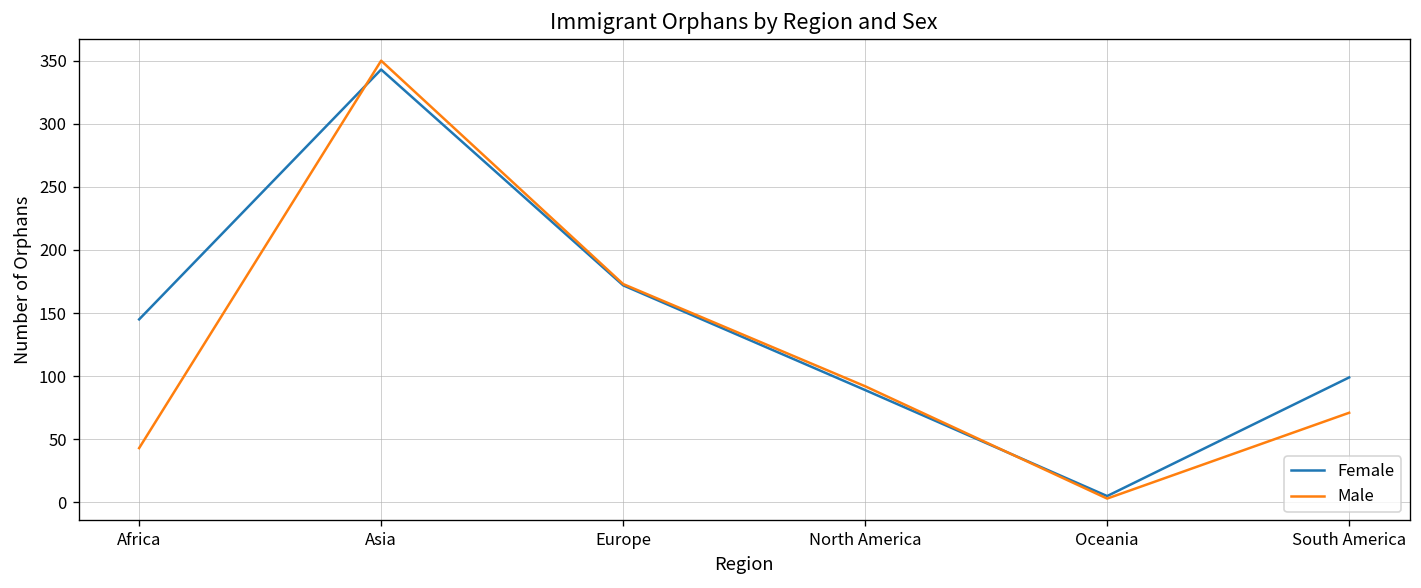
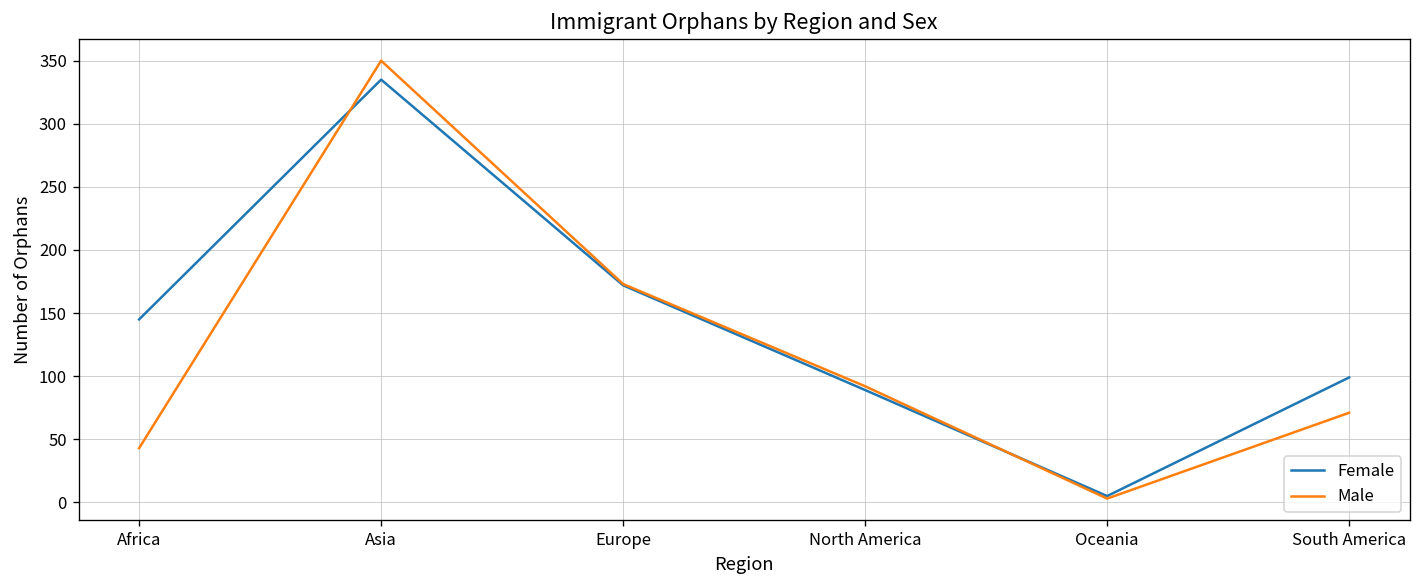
  {
    "Female": {
      "Africa": 145,
-     "Asia": 343,
+     "Asia": 335,
      "North America": 89,
      "South America": 99
    },
    "Male": {
      "Africa": 43,
      "Asia": 350,
      "North America": 92,
      "South America": 71
    }
  }
